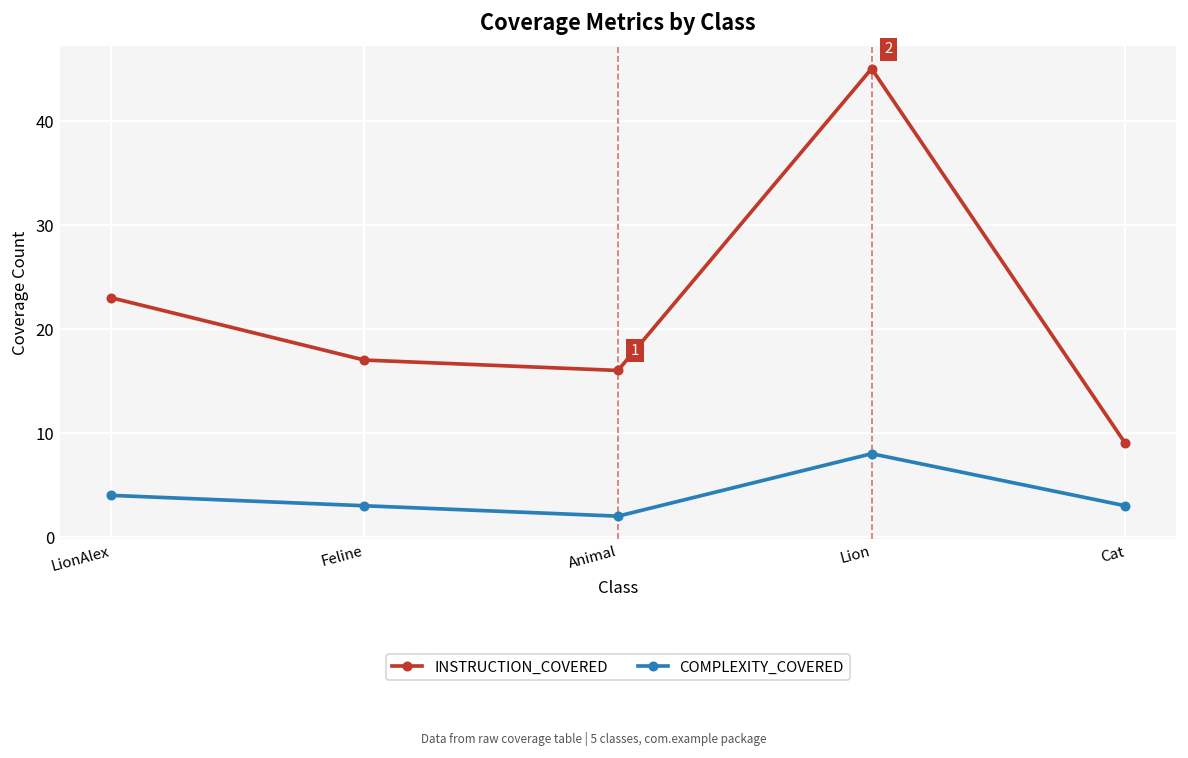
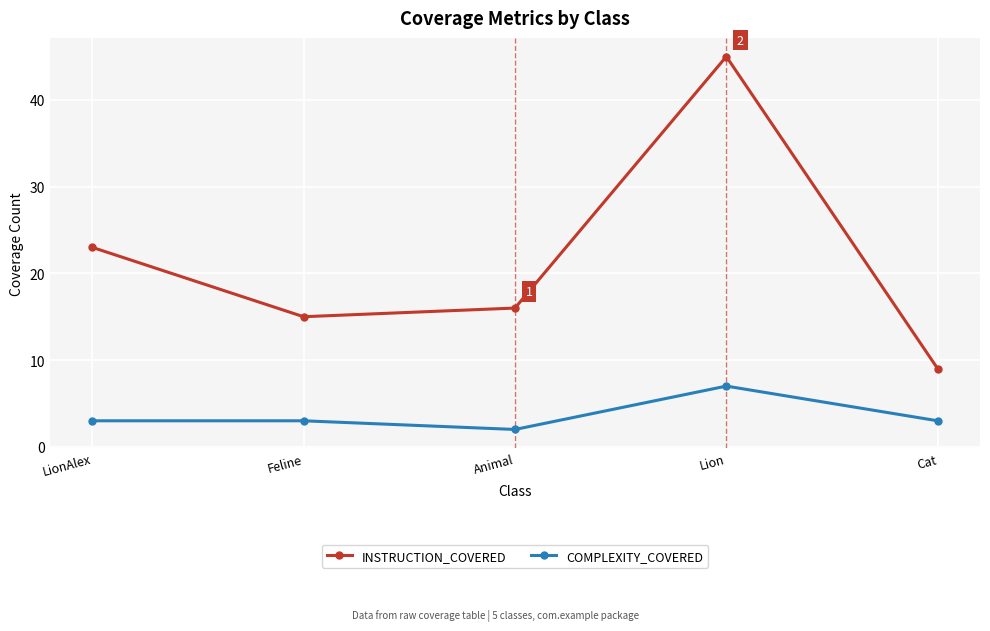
  {
    "INSTRUCTION_COVERED": {
      "LionAlex": 23,
-     "Feline": 17,
+     "Feline": 15,
      "Cat": 9
    },
    "COMPLEXITY_COVERED": {
-     "LionAlex": 4,
+     "LionAlex": 3,
      "Feline": 3,
      "Animal": 2,
-     "Lion": 8,
+     "Lion": 7,
      "Cat": 3
    }
  }
